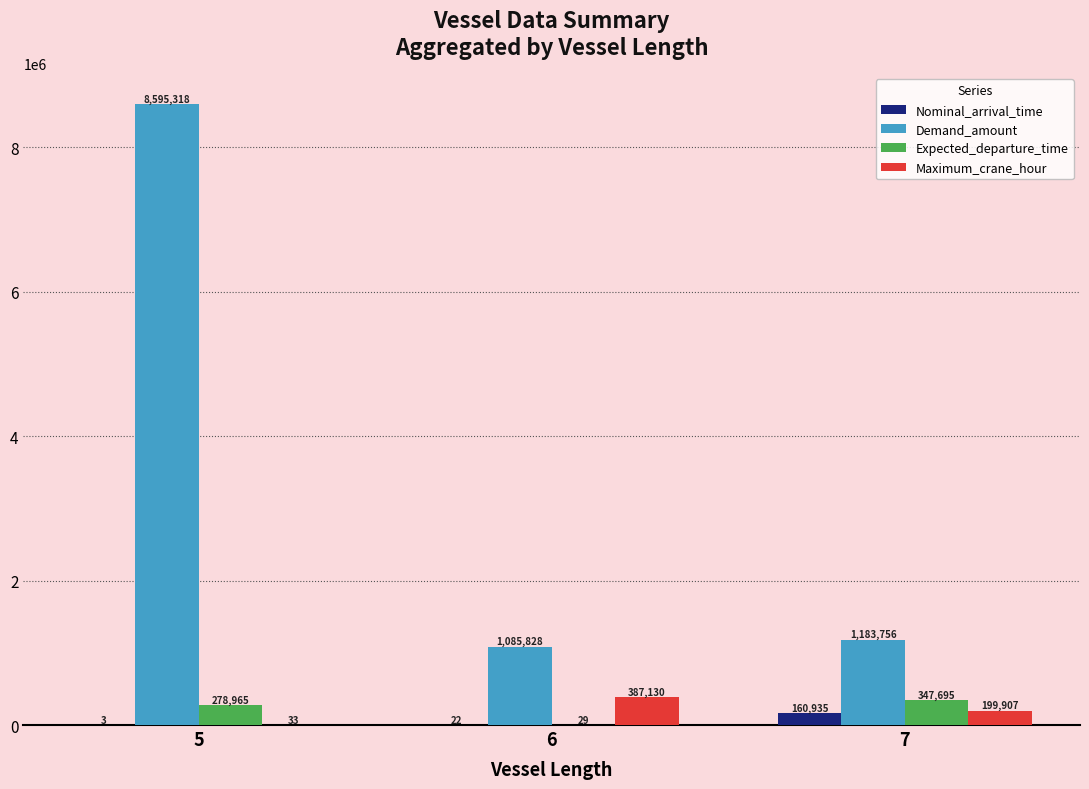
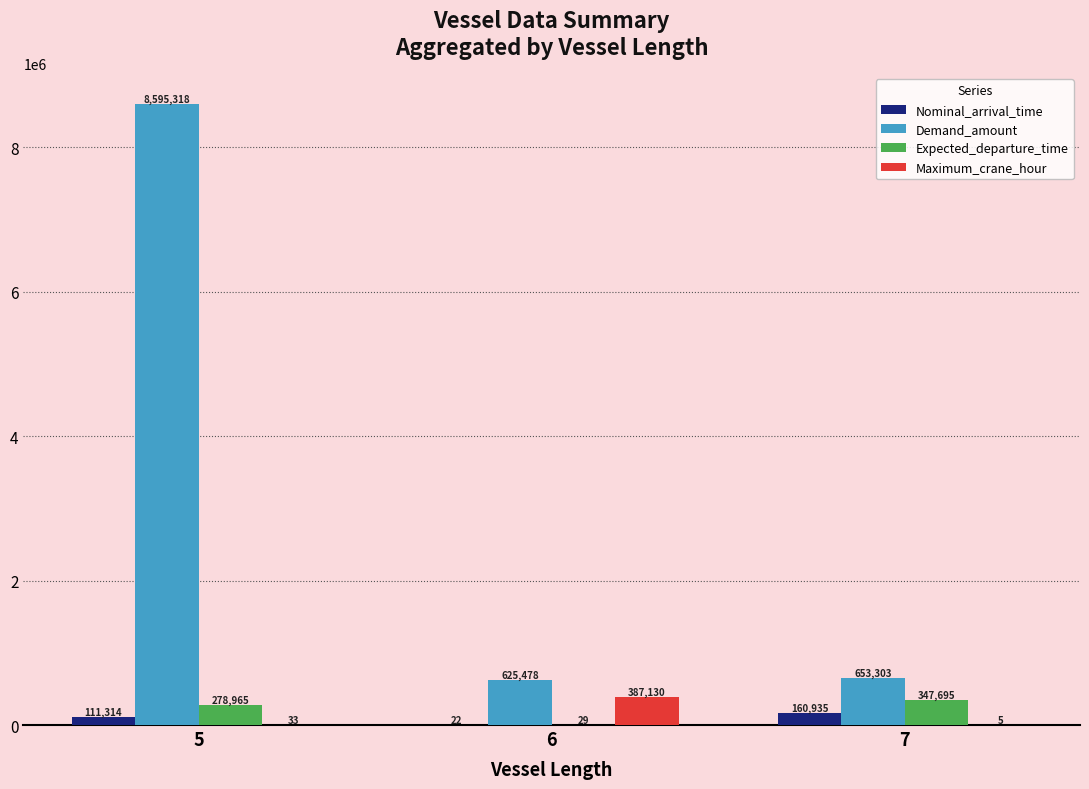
  {
    "Nominal_arrival_time": {
-     "5": "3",
+     "5": "111,314",
      "6": "22",
      "7": "160,935"
    },
    "Demand_amount": {
      "5": "8,595,318",
-     "6": "1,085,828",
-     "7": "1,183,756"
+     "6": "625,478",
+     "7": "653,303"
    },
    "Expected_departure_time": {
      "5": "278,965",
      "6": "29",
      "7": "347,695"
    },
    "Maximum_crane_hour": {
      "5": "33",
      "6": "387,130",
-     "7": "199,907"
+     "7": "5"
    }
  }
